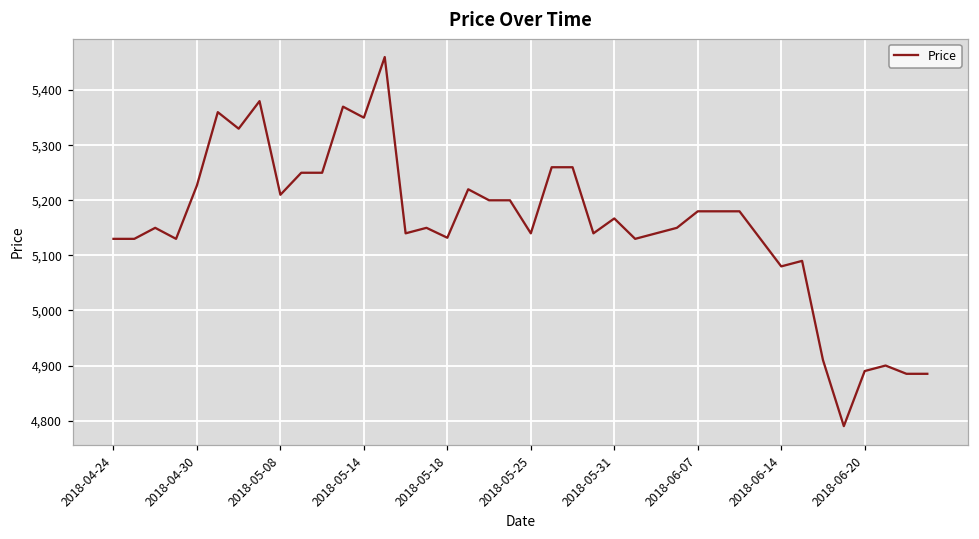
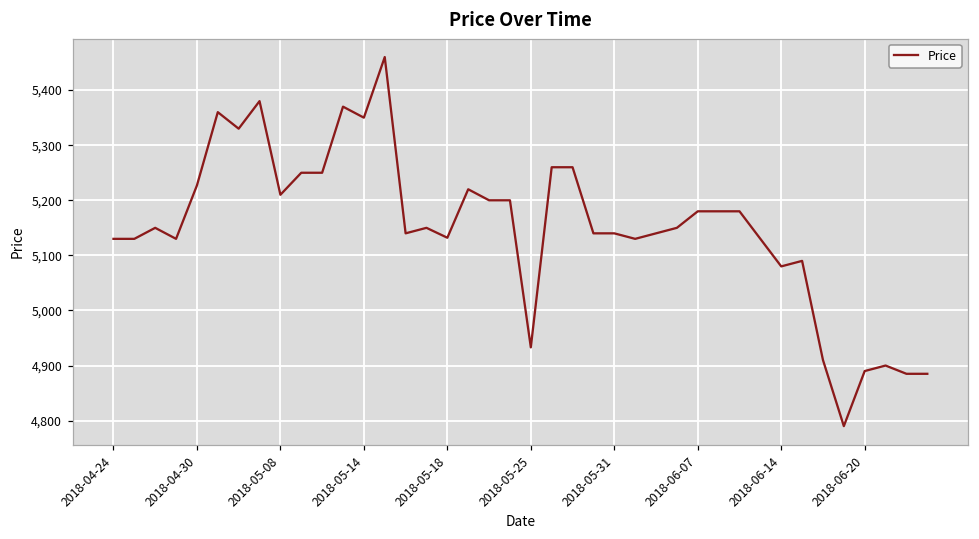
  {
    "2018-04-24": "5,130",
    "2018-04-30": "5,230",
    "2018-05-08": "5,210",
    "2018-05-14": "5,350",
    "2018-05-18": "5,130",
-   "2018-05-25": "5,140",
-   "2018-05-31": "5,170",
+   "2018-05-25": "4,930",
+   "2018-05-31": "5,140",
    "2018-06-07": "5,180",
    "2018-06-14": "5,080",
    "2018-06-20": "4,890"
  }
